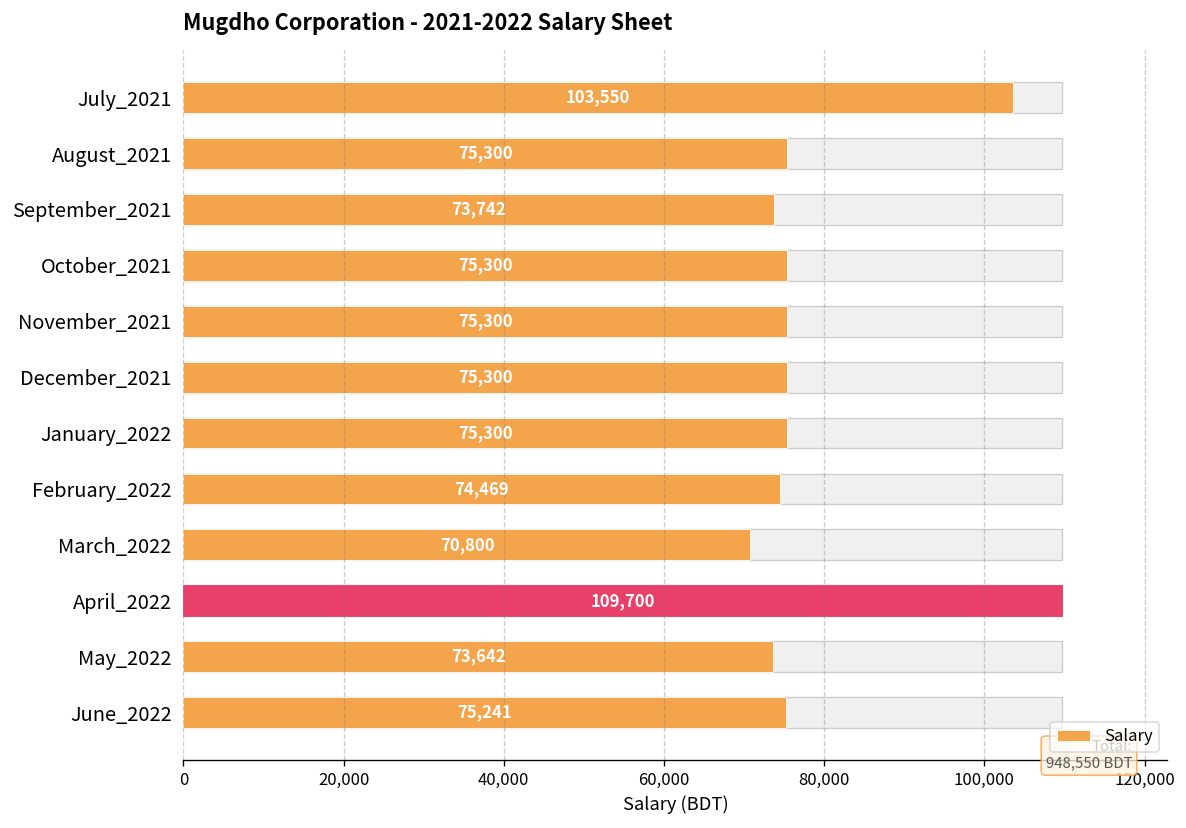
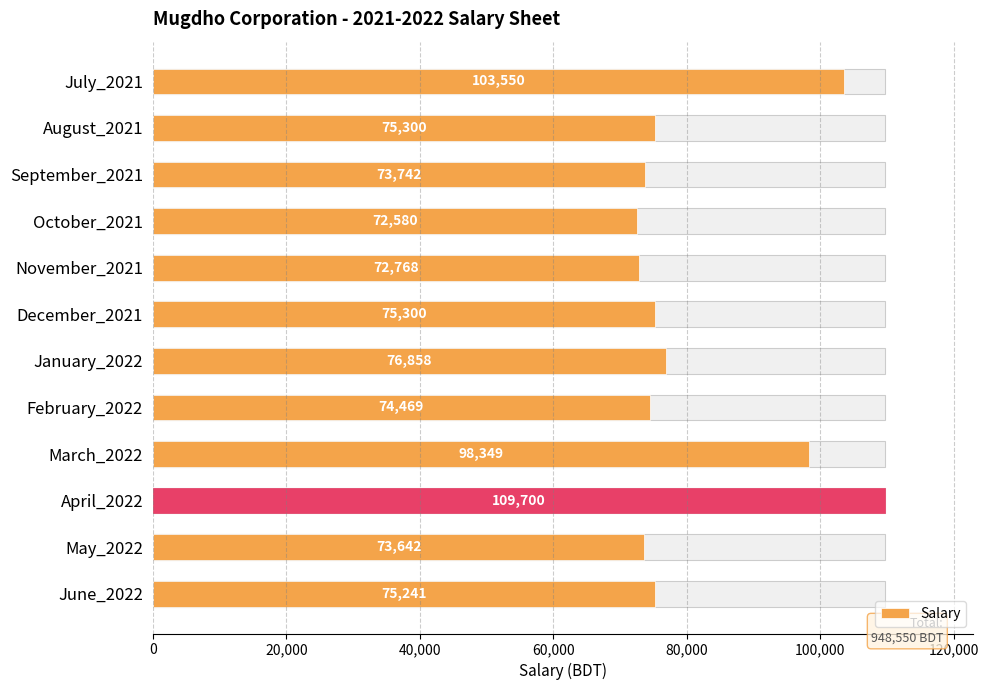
  {
    "Salary": {
-     "October_2021": "75,300",
-     "November_2021": "75,300",
-     "January_2022": "75,300",
-     "March_2022": "70,800",
+     "October_2021": "72,580",
+     "November_2021": "72,768",
+     "January_2022": "76,858",
+     "March_2022": "98,349",
      "April_2022": "109,700"
    }
  }
